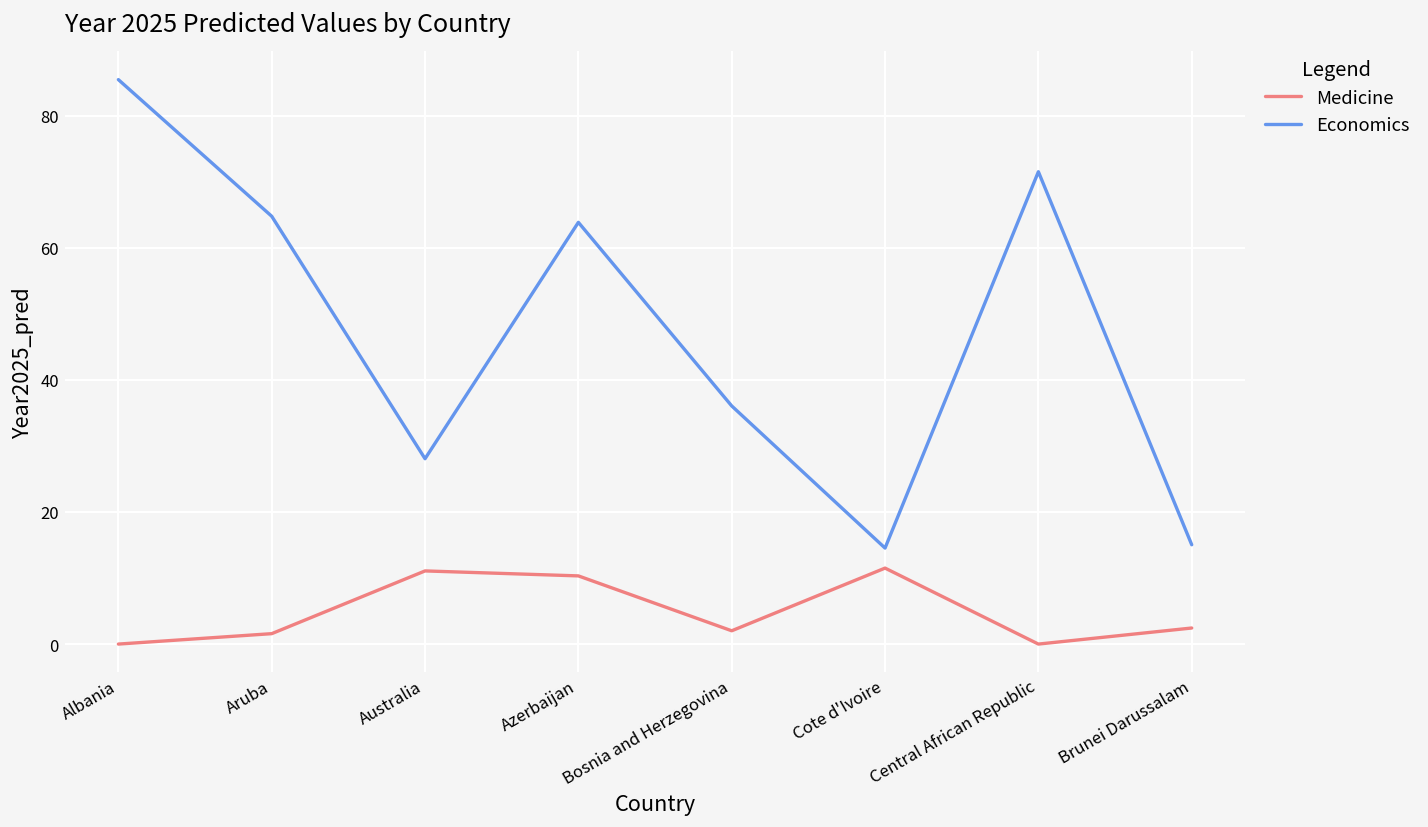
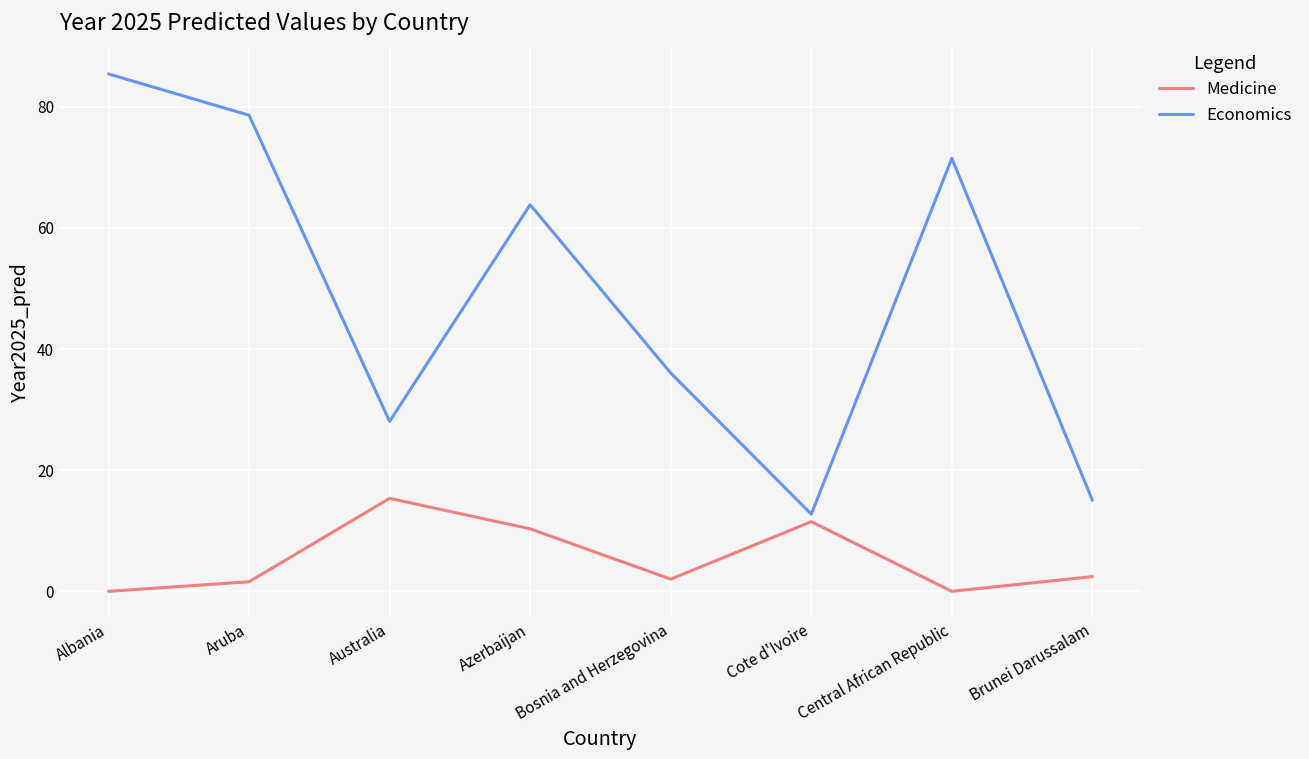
  {
    "Medicine": {
      "Albania": 0,
      "Aruba": 2,
-     "Australia": 11,
+     "Australia": 15,
      "Azerbaijan": 10,
      "Bosnia and Herzegovina": 2,
      "Cote d'Ivoire": 12,
      "Central African Republic": 0,
      "Brunei Darussalam": 2
    },
    "Economics": {
      "Albania": 85,
-     "Aruba": 65,
+     "Aruba": 79,
      "Australia": 28,
      "Azerbaijan": 64,
      "Bosnia and Herzegovina": 36,
-     "Cote d'Ivoire": 15,
+     "Cote d'Ivoire": 13,
      "Central African Republic": 71,
      "Brunei Darussalam": 15
    }
  }
